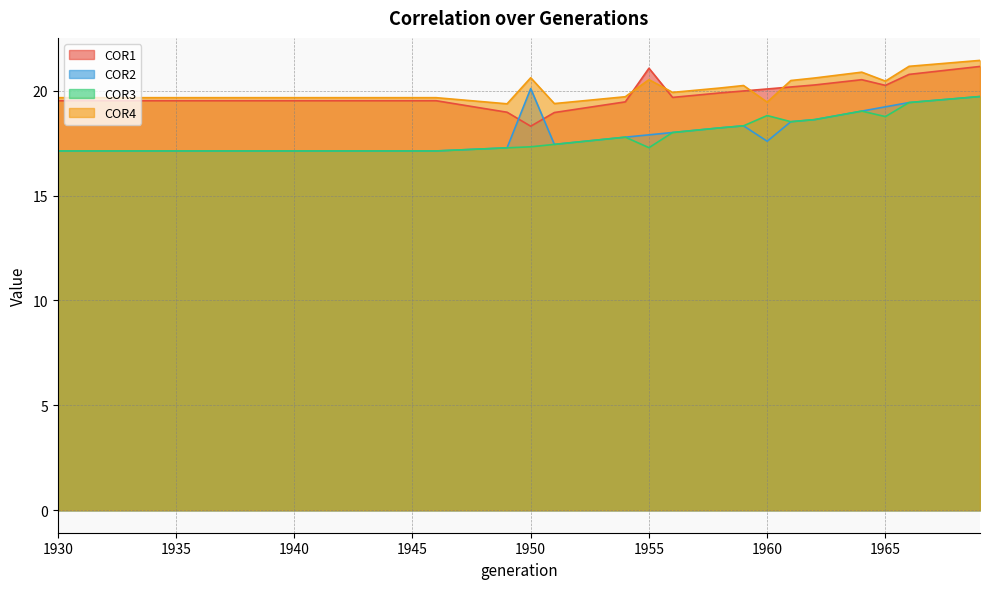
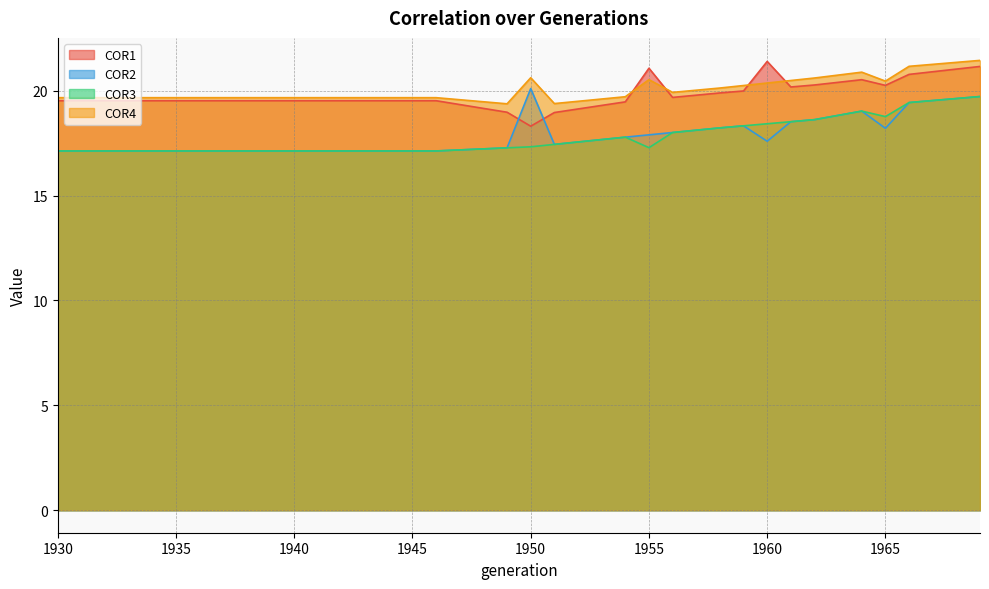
  {
    "COR1": {
      "1930": 19.5,
      "1935": 19.5,
      "1940": 19.5,
      "1945": 19.5,
      "1950": 18.3,
      "1955": 21.1,
-     "1960": 20.1,
+     "1960": 21.4,
      "1965": 20.3
    },
    "COR2": {
      "1950": 20.1,
      "1955": 17.9,
      "1960": 17.6,
-     "1965": 19.2
+     "1965": 18.2
    },
    "COR3": {
      "1950": 17.3,
      "1955": 17.3,
-     "1960": 18.8,
+     "1960": 18.4,
      "1965": 18.8
    },
    "COR4": {
      "1930": 19.7,
      "1935": 19.7,
      "1940": 19.7,
      "1945": 19.7,
      "1950": 20.6,
      "1955": 20.5,
-     "1960": 19.5,
+     "1960": 20.4,
      "1965": 20.5
    }
  }
